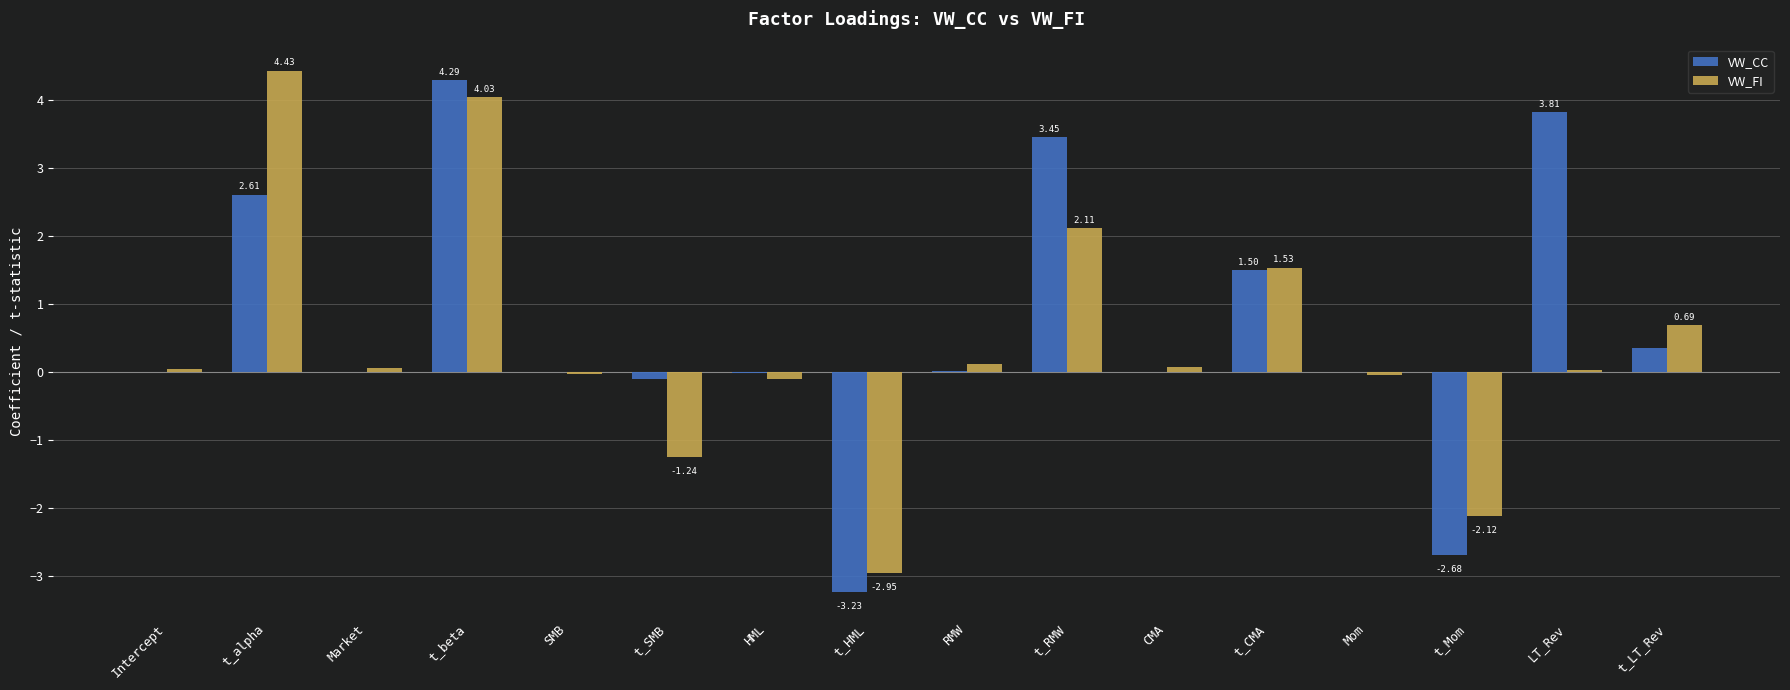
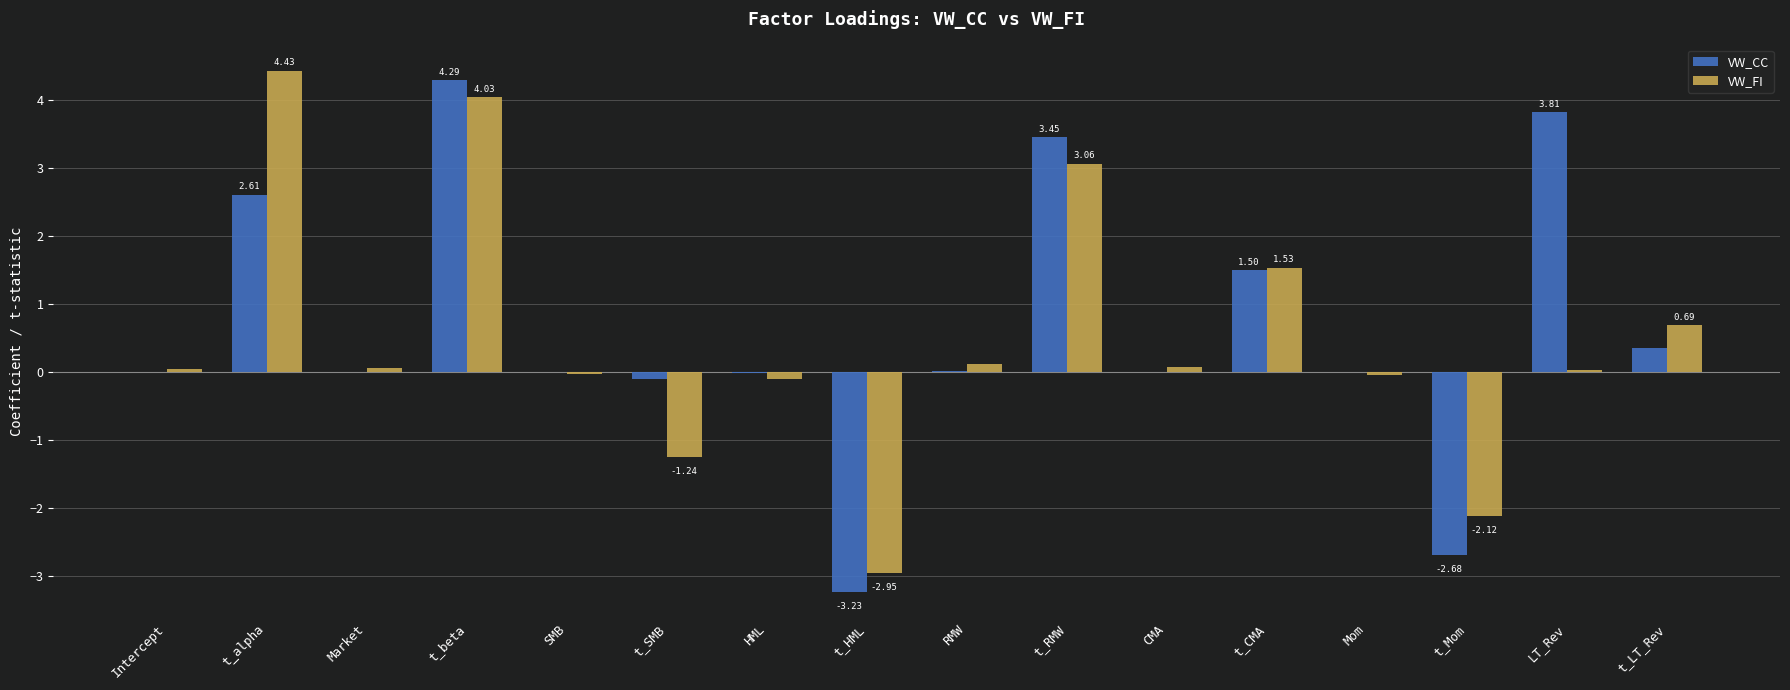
  {
    "VW_CC": {
      "t_alpha": 2.61,
      "t_beta": 4.29,
      "t_HML": -3.23,
      "t_RMW": 3.45,
      "t_CMA": 1.50,
      "t_Mom": -2.68,
      "LT_Rev": 3.81
    },
    "VW_FI": {
      "t_alpha": 4.43,
      "t_beta": 4.03,
      "t_SMB": -1.24,
      "t_HML": -2.95,
-     "t_RMW": 2.11,
+     "t_RMW": 3.06,
      "t_CMA": 1.53,
      "t_Mom": -2.12,
      "t_LT_Rev": 0.69
    }
  }
